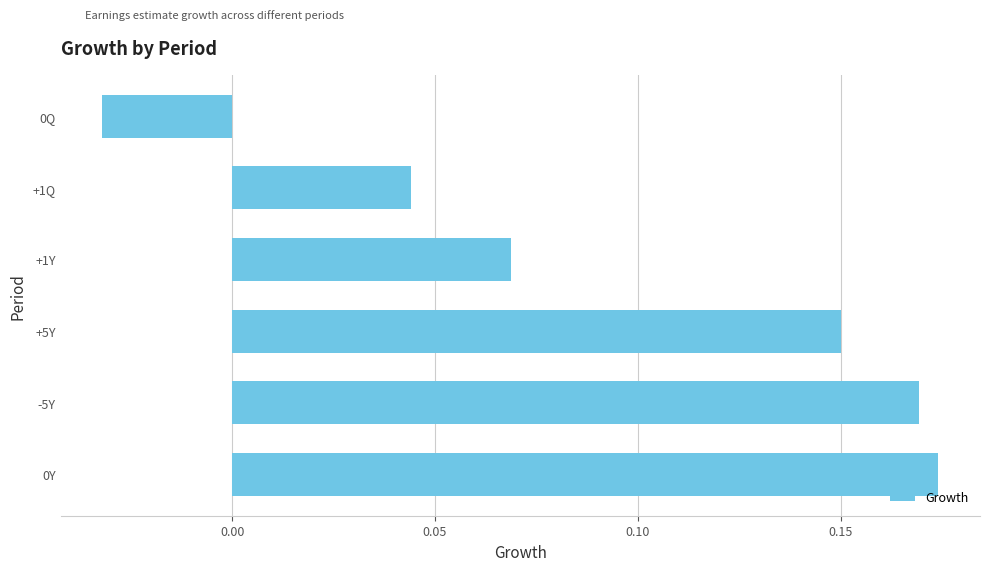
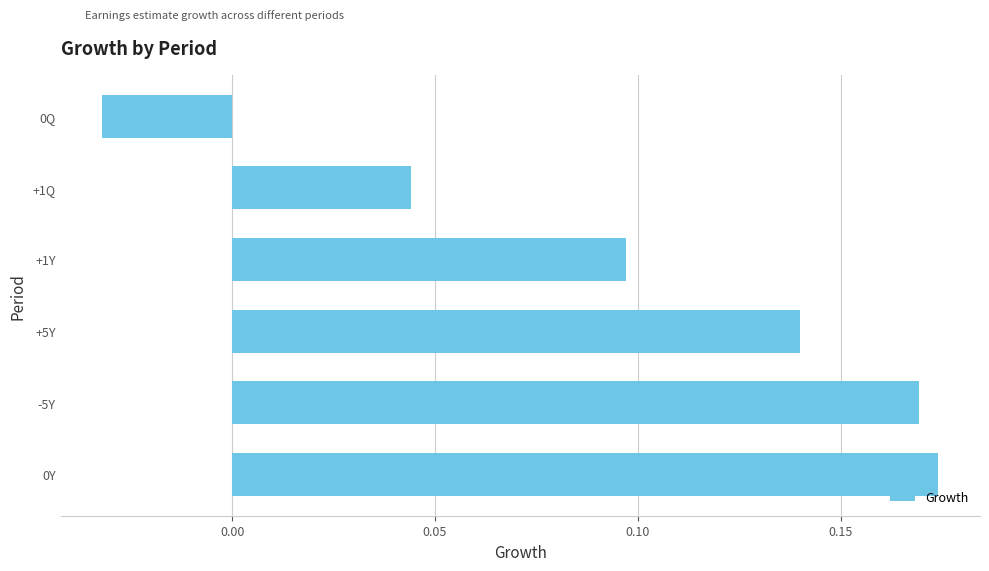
  {
    "0Q": -0.032,
    "+1Q": 0.044,
-   "+1Y": 0.069,
-   "+5Y": 0.15,
+   "+1Y": 0.097,
+   "+5Y": 0.14,
    "-5Y": 0.169,
    "0Y": 0.174
  }
